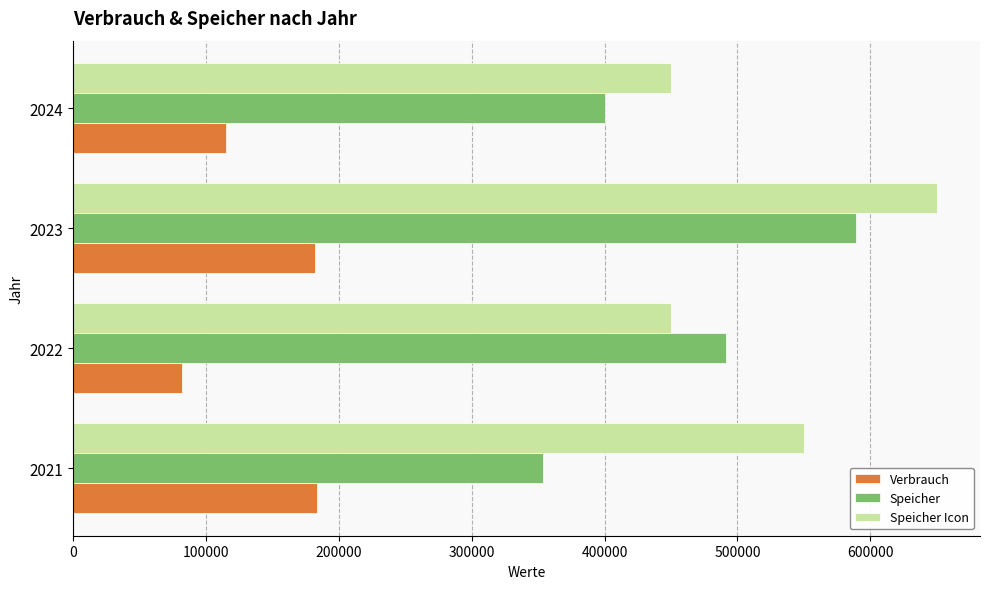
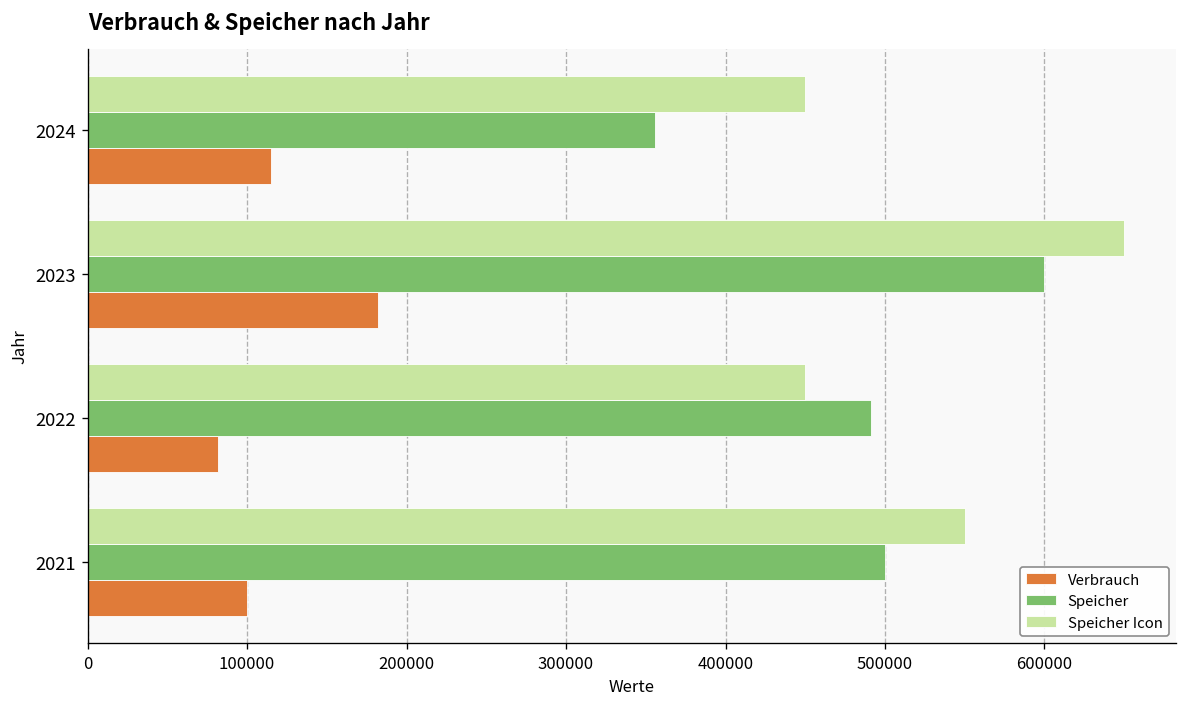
  {
    "Verbrauch": {
      "2024": 115000,
      "2023": 182000,
      "2022": 82000,
-     "2021": 184000
+     "2021": 100000
    },
    "Speicher": {
-     "2024": 400000,
-     "2023": 589000,
+     "2024": 356000,
+     "2023": 600000,
      "2022": 492000,
-     "2021": 354000
+     "2021": 500000
    },
    "Speicher Icon": {
      "2024": 450000,
      "2023": 650000,
      "2022": 450000,
      "2021": 550000
    }
  }
